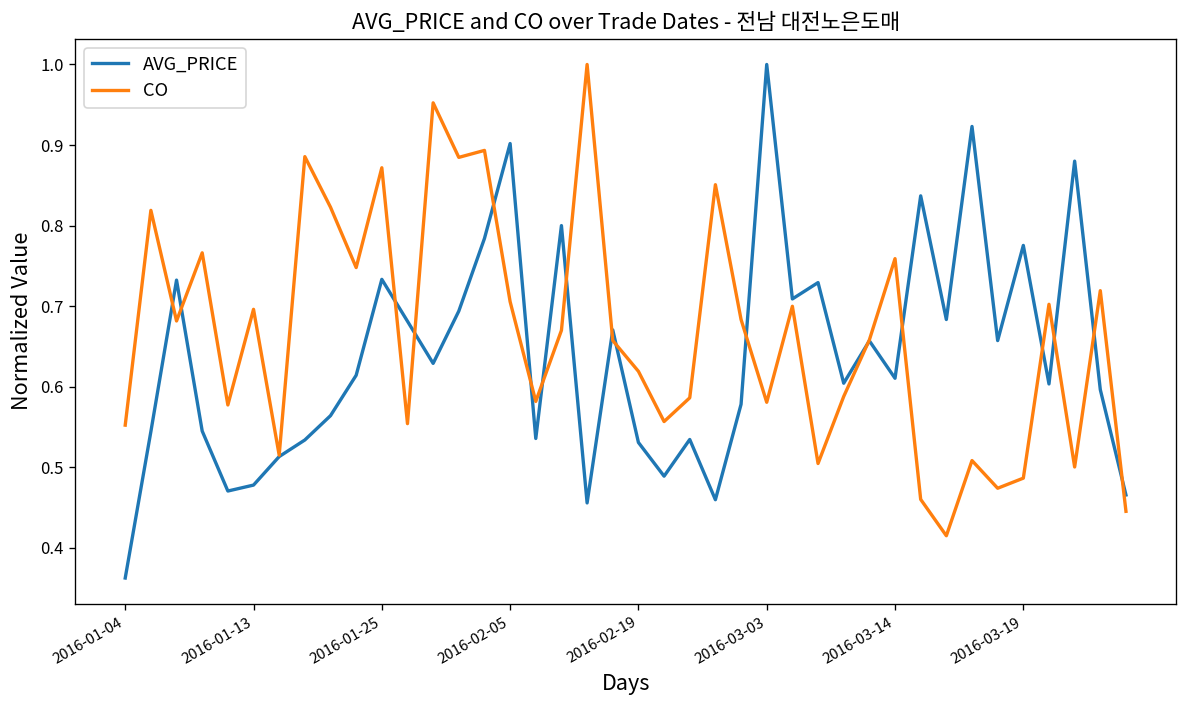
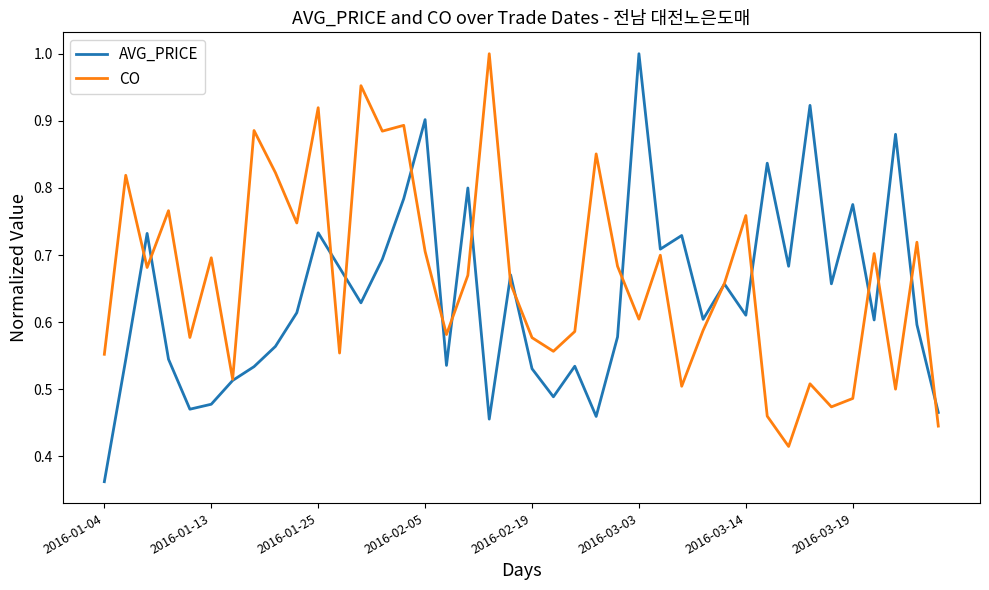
  {
    "AVG_PRICE": {
      "2016-01-04": 0.36,
      "2016-01-13": 0.48,
      "2016-01-25": 0.73,
      "2016-02-05": 0.90,
      "2016-02-19": 0.53,
      "2016-03-03": 1.00,
      "2016-03-14": 0.61,
      "2016-03-19": 0.78
    },
    "CO": {
      "2016-01-04": 0.55,
      "2016-01-13": 0.70,
-     "2016-01-25": 0.87,
+     "2016-01-25": 0.92,
      "2016-02-05": 0.71,
-     "2016-02-19": 0.62,
-     "2016-03-03": 0.58,
+     "2016-02-19": 0.58,
+     "2016-03-03": 0.60,
      "2016-03-14": 0.76,
      "2016-03-19": 0.49
    }
  }
